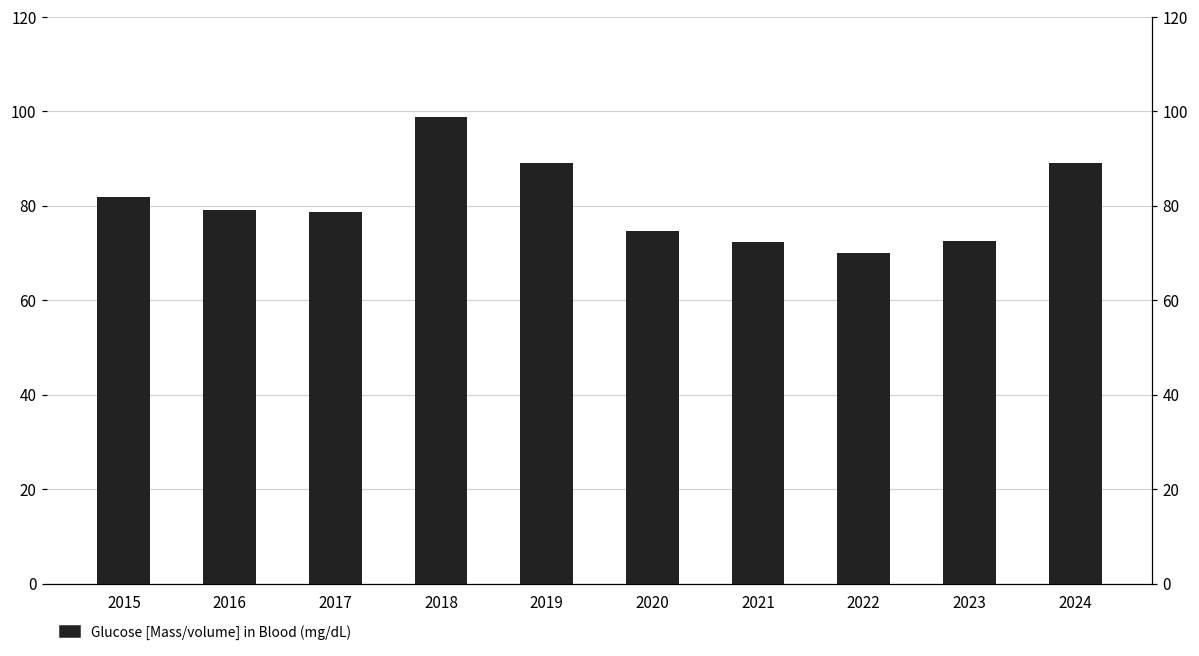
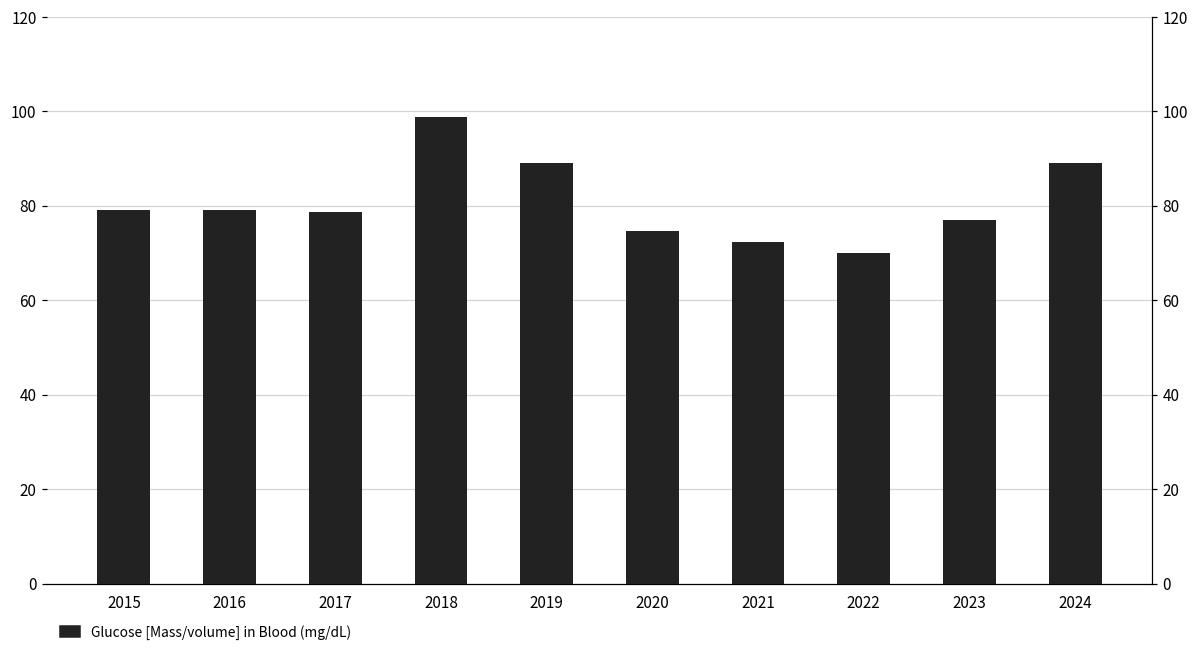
  {
-   "2015": 82,
+   "2015": 79,
    "2016": 79,
    "2017": 79,
    "2018": 99,
    "2019": 89,
    "2020": 75,
    "2021": 72,
    "2022": 70,
-   "2023": 73,
+   "2023": 77,
    "2024": 89
  }
